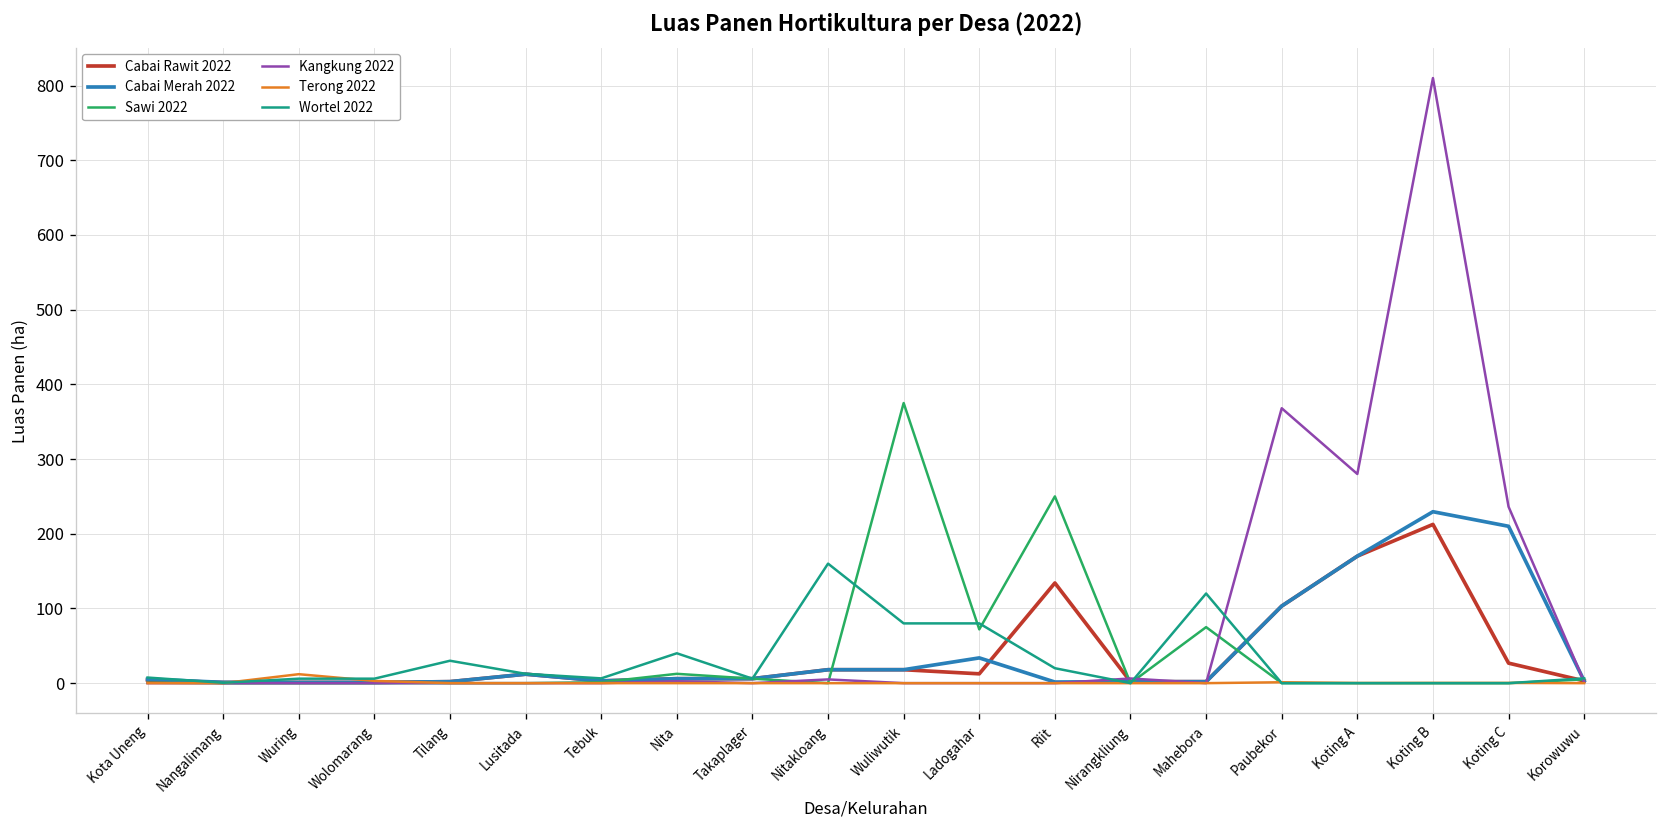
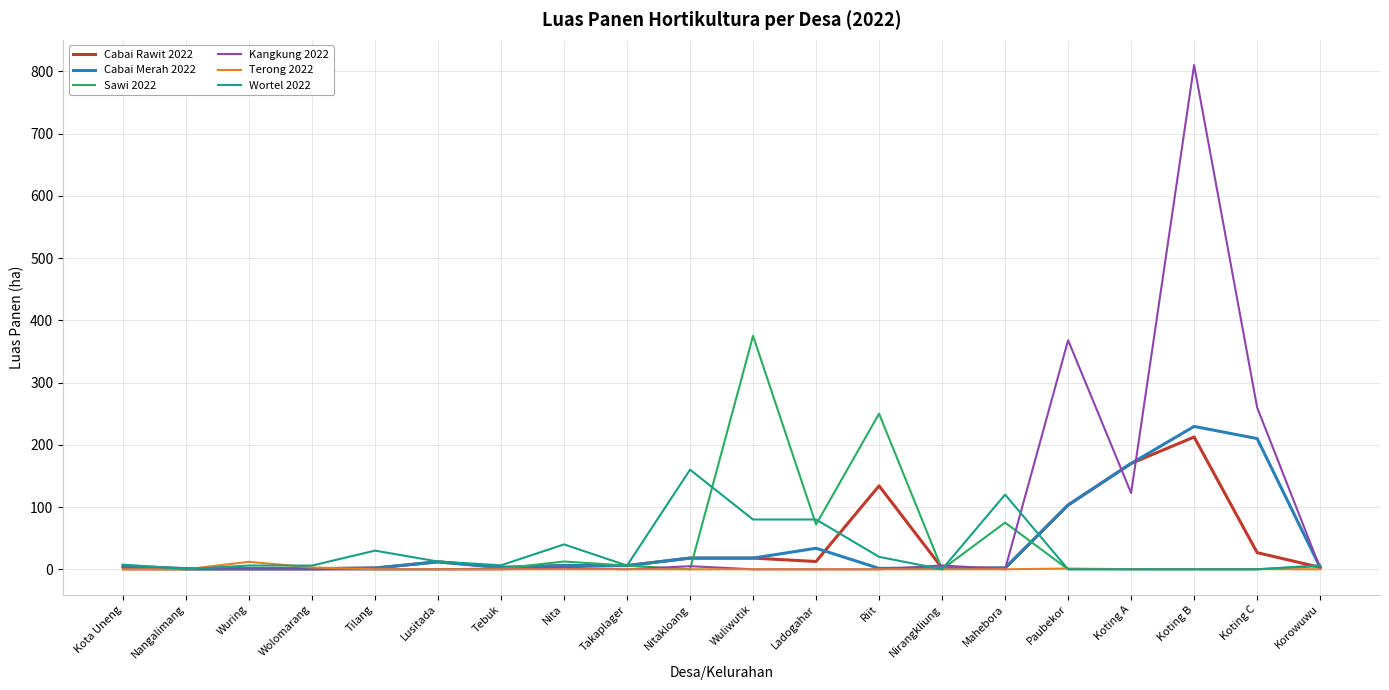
  {
    "Cabai Rawit 2022": {
      "Ladogahar": 10,
      "Riit": 130,
      "Koting B": 210,
      "Koting C": 30
    },
    "Cabai Merah 2022": {
      "Ladogahar": 30,
      "Koting B": 230,
      "Koting C": 210
    },
    "Kangkung 2022": {
      "Nitakloang": 10,
      "Nirangkliung": 10,
      "Paubekor": 370,
-     "Koting A": 280,
+     "Koting A": 120,
      "Koting B": 810,
-     "Koting C": 240
+     "Koting C": 260
    },
    "Terong 2022": {
      "Wuring": 10
    }
  }
